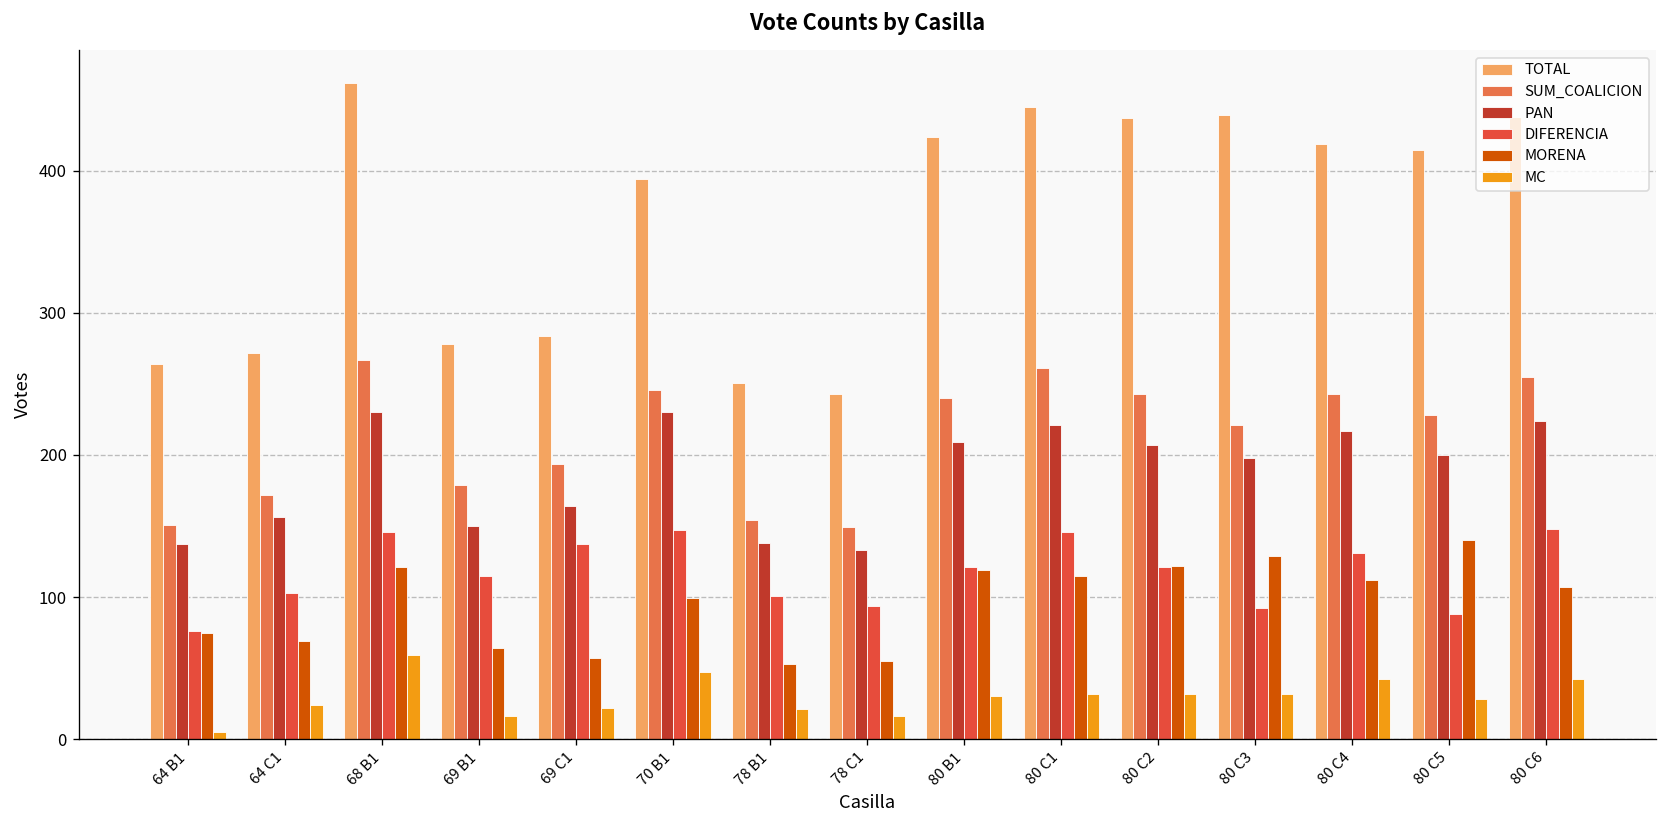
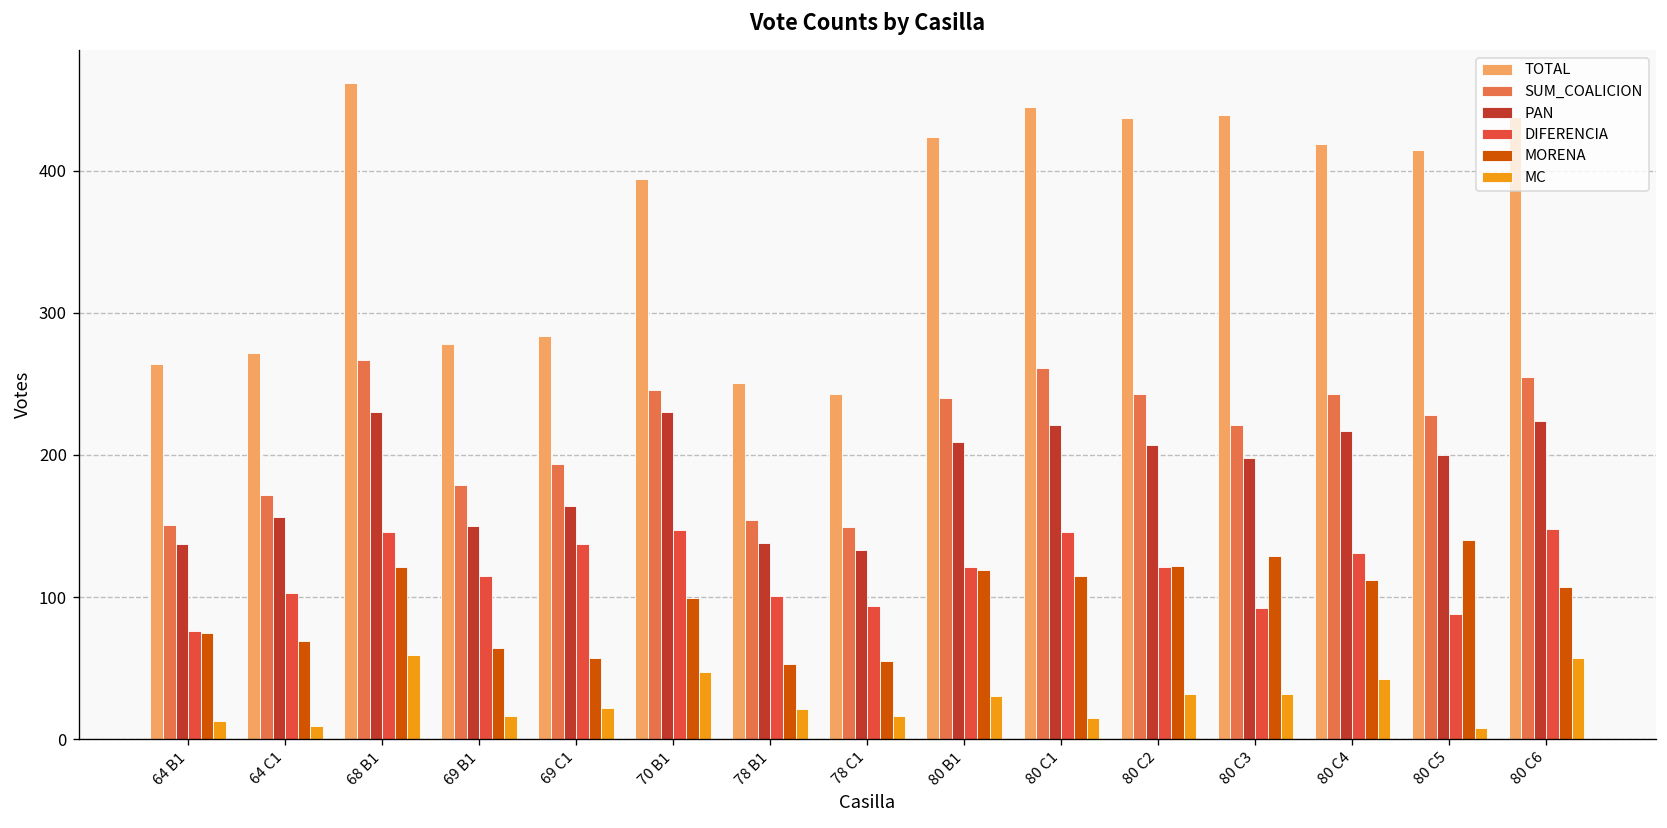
  {
    "MC": {
-     "64 B1": 5,
-     "64 C1": 24,
+     "64 B1": 13,
+     "64 C1": 9,
      "68 B1": 59,
      "69 B1": 16,
      "69 C1": 22,
      "70 B1": 47,
      "78 B1": 21,
      "78 C1": 16,
      "80 B1": 30,
-     "80 C1": 32,
+     "80 C1": 15,
      "80 C2": 32,
      "80 C3": 32,
      "80 C4": 42,
-     "80 C5": 28,
-     "80 C6": 42
+     "80 C5": 8,
+     "80 C6": 57
    }
  }
